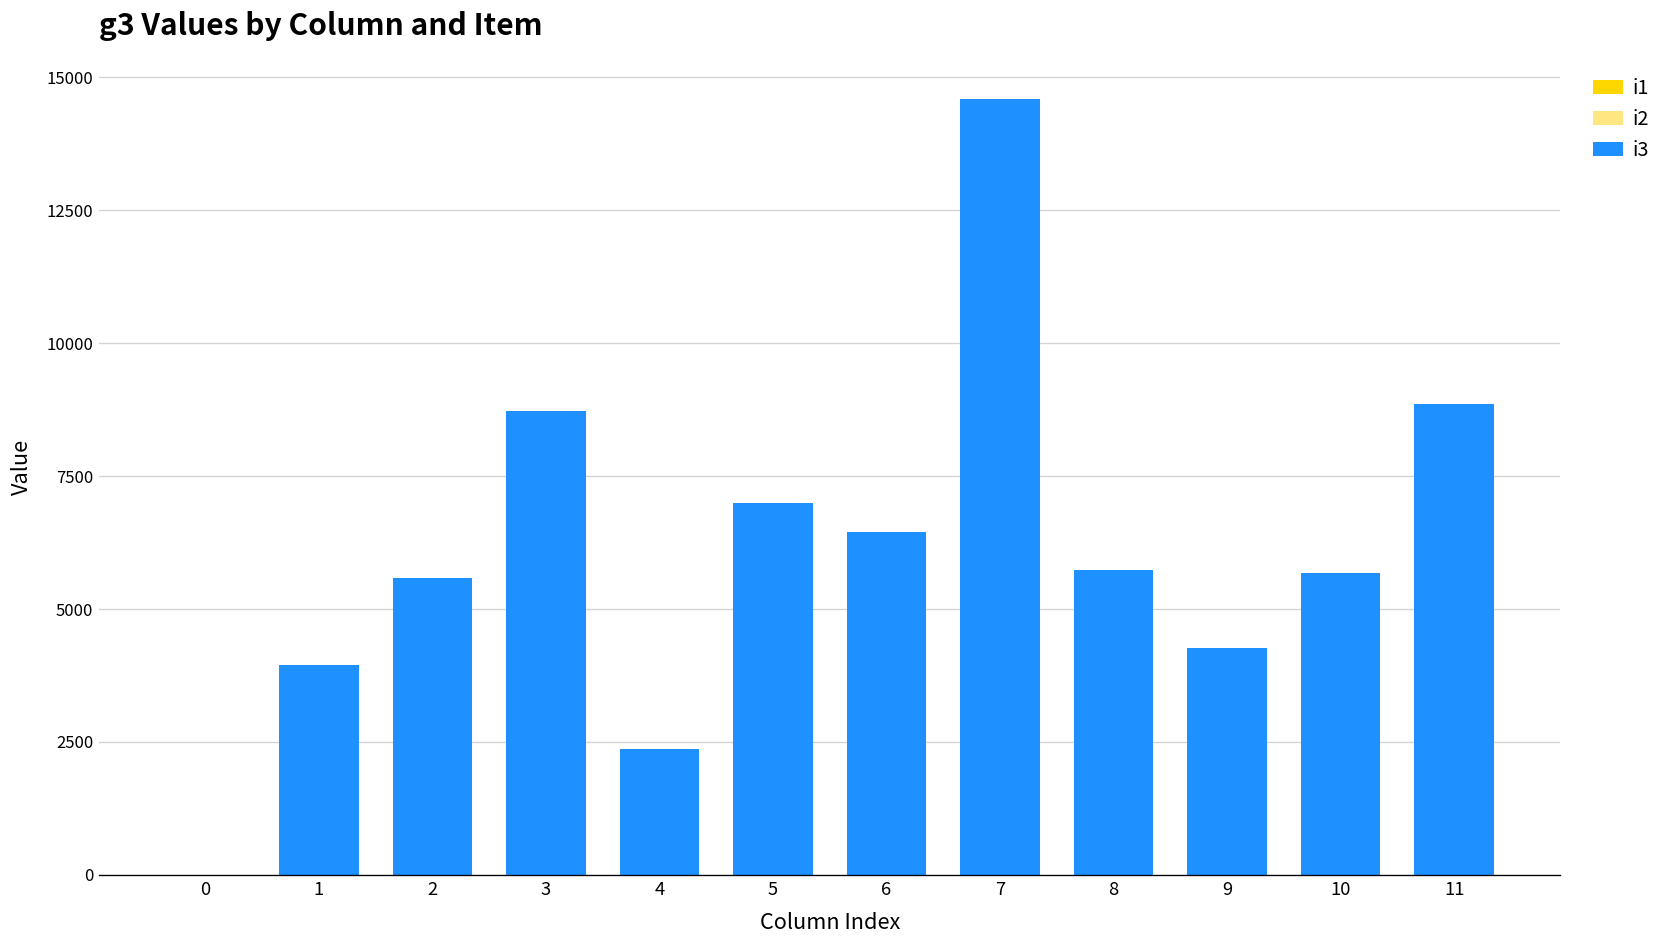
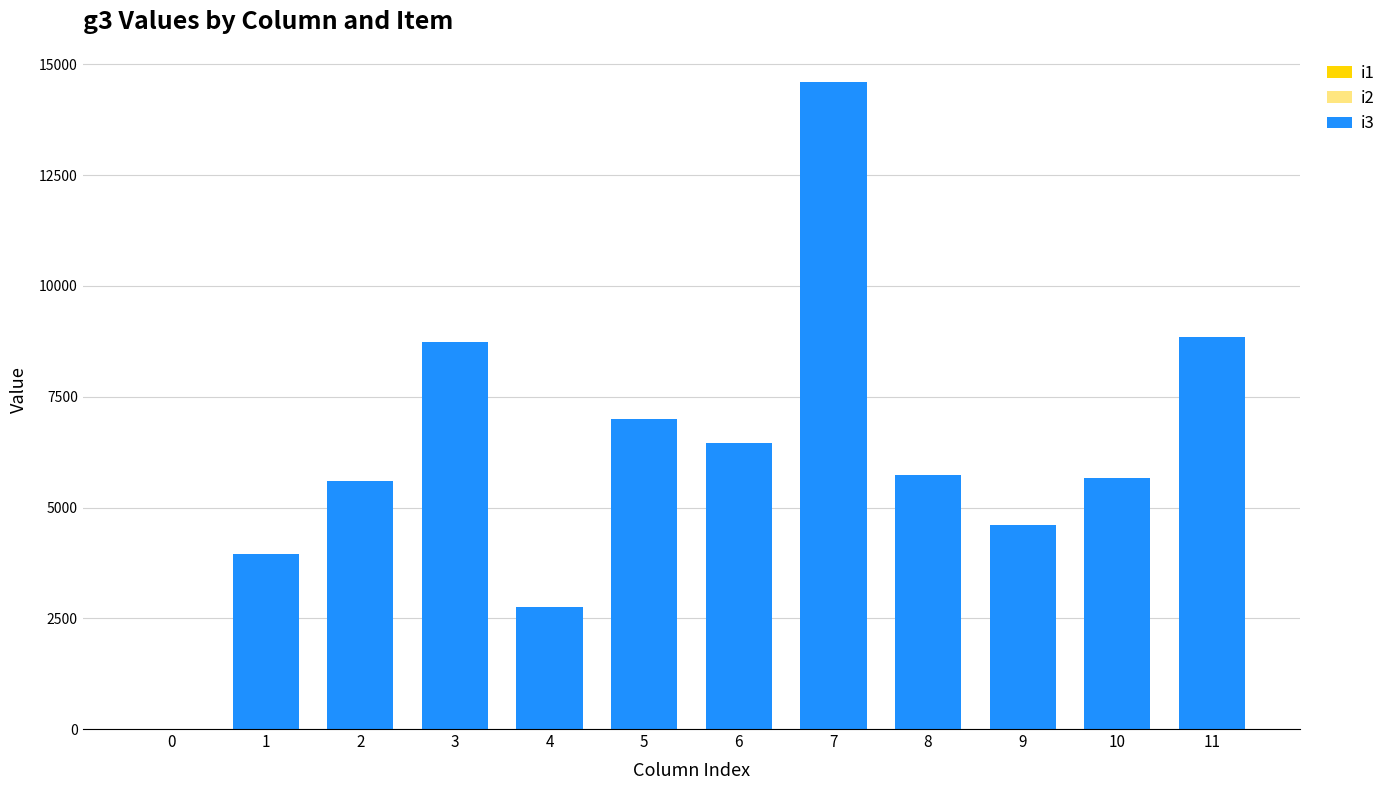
  {
    "i2": {
      "0": 0,
      "1": 0,
      "2": 0,
      "3": 0,
      "4": 0,
      "5": 0,
      "6": 0,
      "7": 0,
      "8": 0,
      "9": 0,
      "10": 0,
      "11": 0
    },
    "i3": {
      "0": 0,
      "1": 3900,
      "2": 5600,
      "3": 8700,
-     "4": 2400,
+     "4": 2800,
      "5": 7000,
      "6": 6400,
      "7": 14600,
      "8": 5700,
-     "9": 4300,
+     "9": 4600,
      "10": 5700,
      "11": 8900
    }
  }
